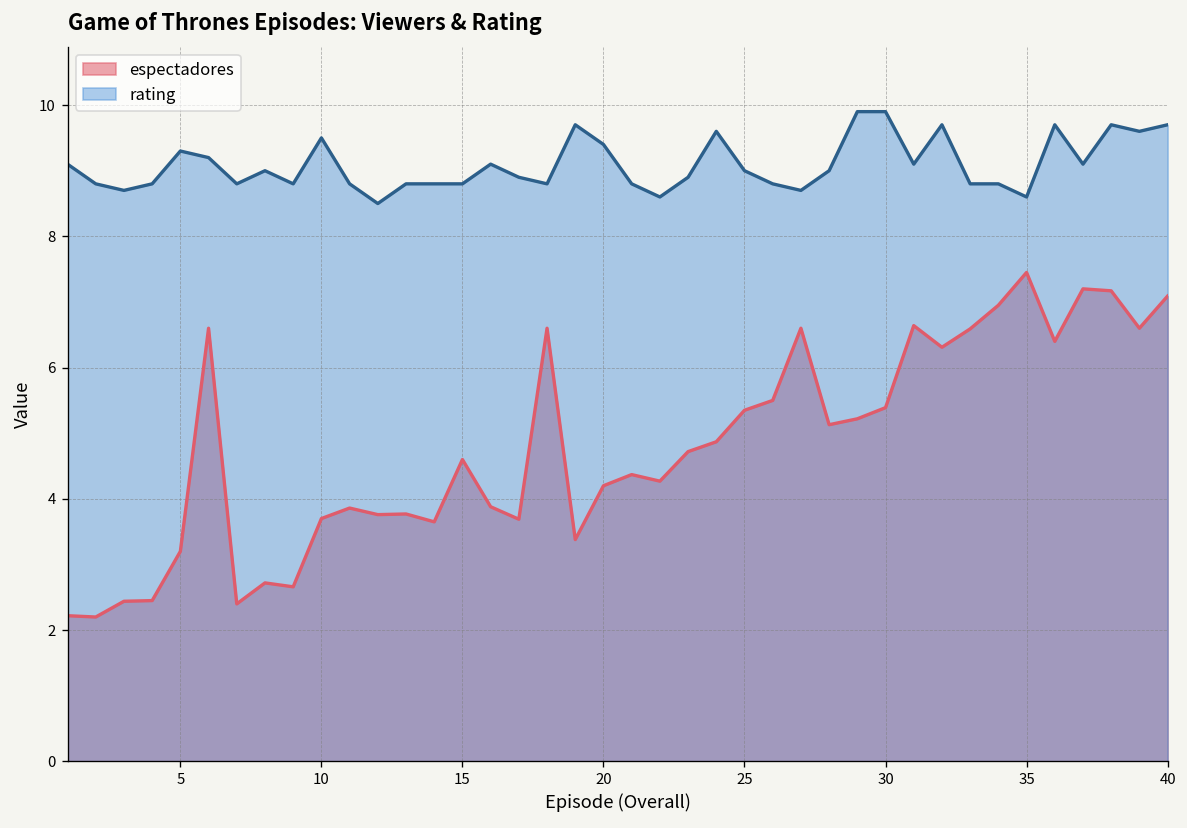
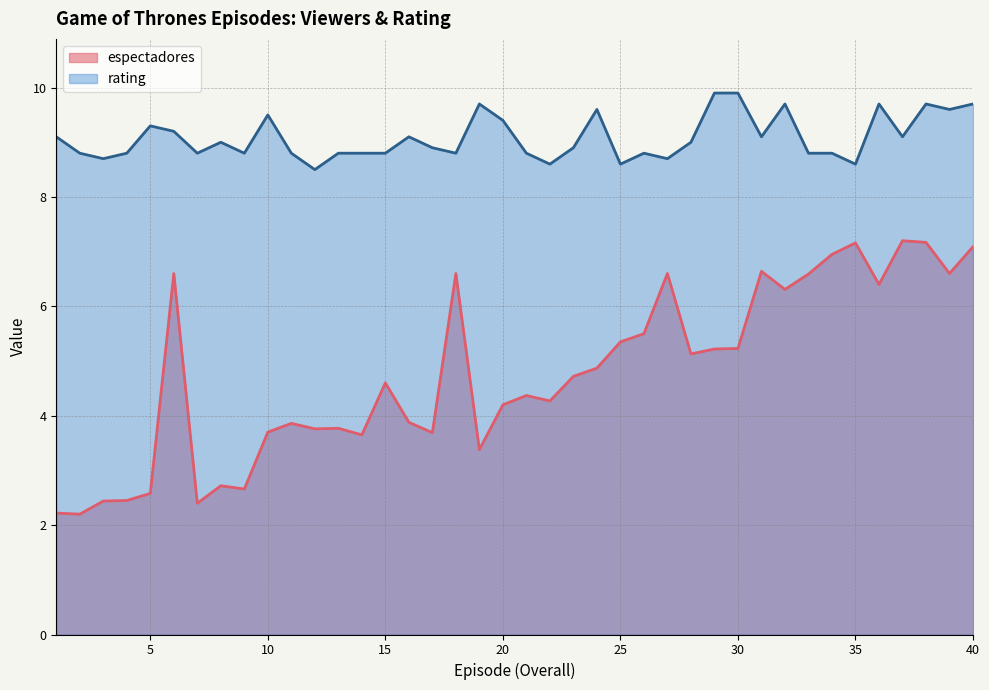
  {
    "espectadores": {
-     "5": 3.2,
+     "5": 2.6,
      "10": 3.7,
      "15": 4.6,
      "20": 4.2,
      "25": 5.4,
-     "30": 5.4,
-     "35": 7.5,
+     "30": 5.2,
+     "35": 7.2,
      "40": 7.1
    },
    "rating": {
      "5": 9.3,
      "10": 9.5,
      "15": 8.8,
      "20": 9.4,
-     "25": 9.0,
+     "25": 8.6,
      "30": 9.9,
      "35": 8.6,
      "40": 9.7
    }
  }
